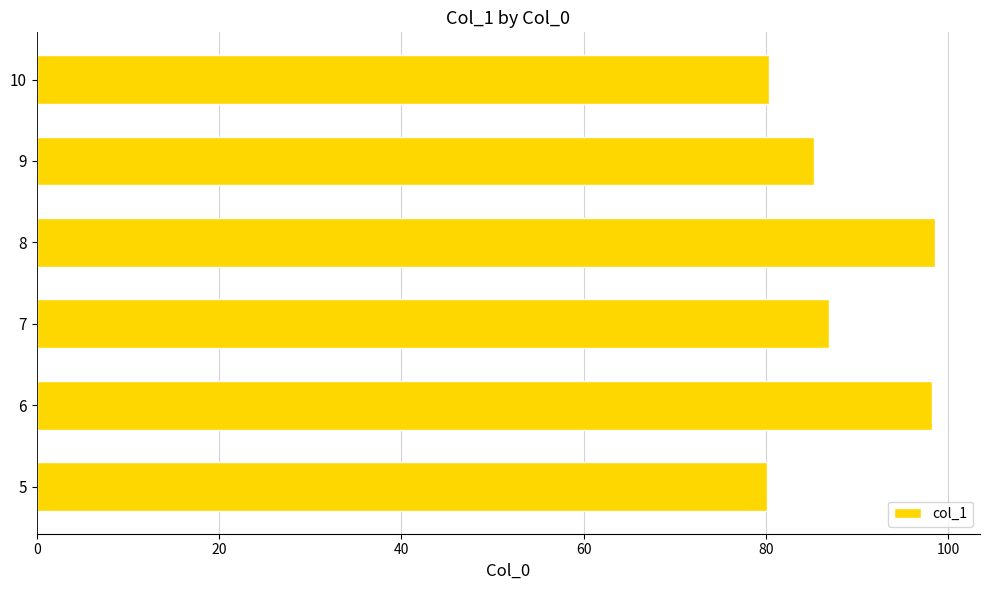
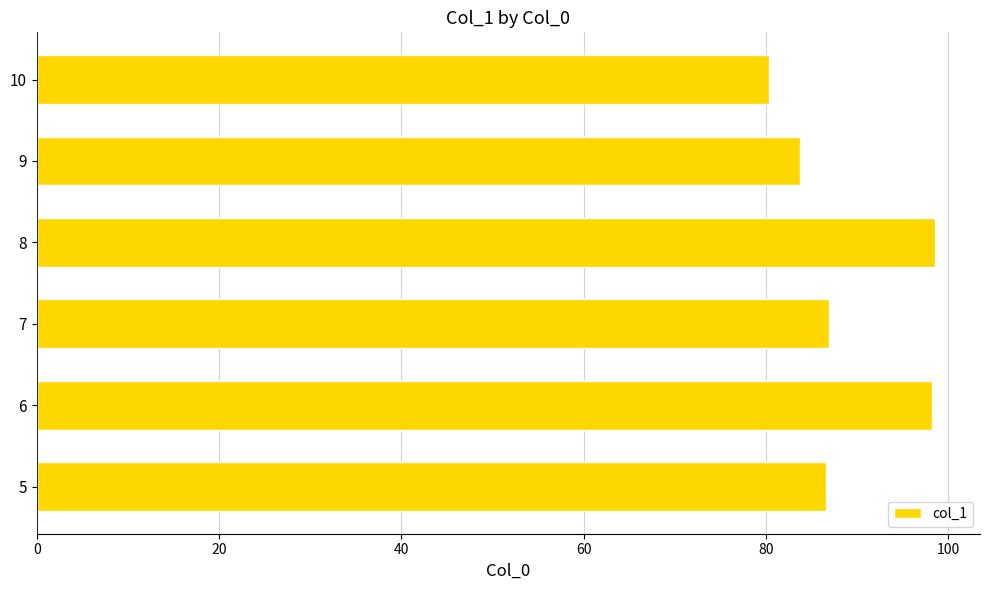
  {
    "10": 80,
-   "9": 85,
+   "9": 84,
    "8": 99,
    "7": 87,
    "6": 98,
-   "5": 80
+   "5": 87
  }
